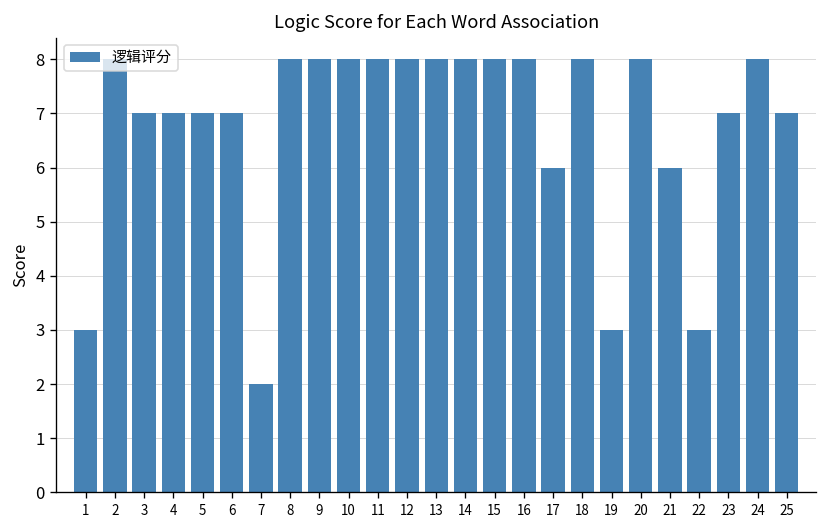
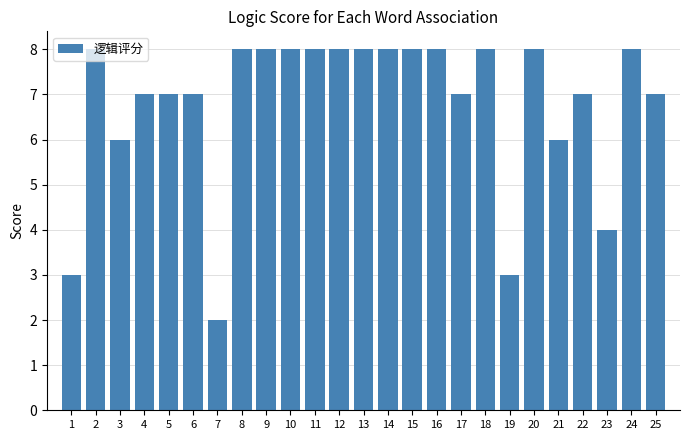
  {
    "1": 3,
-   "3": 7,
+   "3": 6,
    "4": 7,
    "5": 7,
    "6": 7,
    "7": 2,
    "8": 8,
    "9": 8,
    "10": 8,
    "11": 8,
    "12": 8,
    "13": 8,
    "14": 8,
    "15": 8,
    "16": 8,
-   "17": 6,
+   "17": 7,
    "18": 8,
    "19": 3,
    "20": 8,
    "21": 6,
-   "22": 3,
-   "23": 7,
+   "22": 7,
+   "23": 4,
    "24": 8,
    "25": 7
  }
